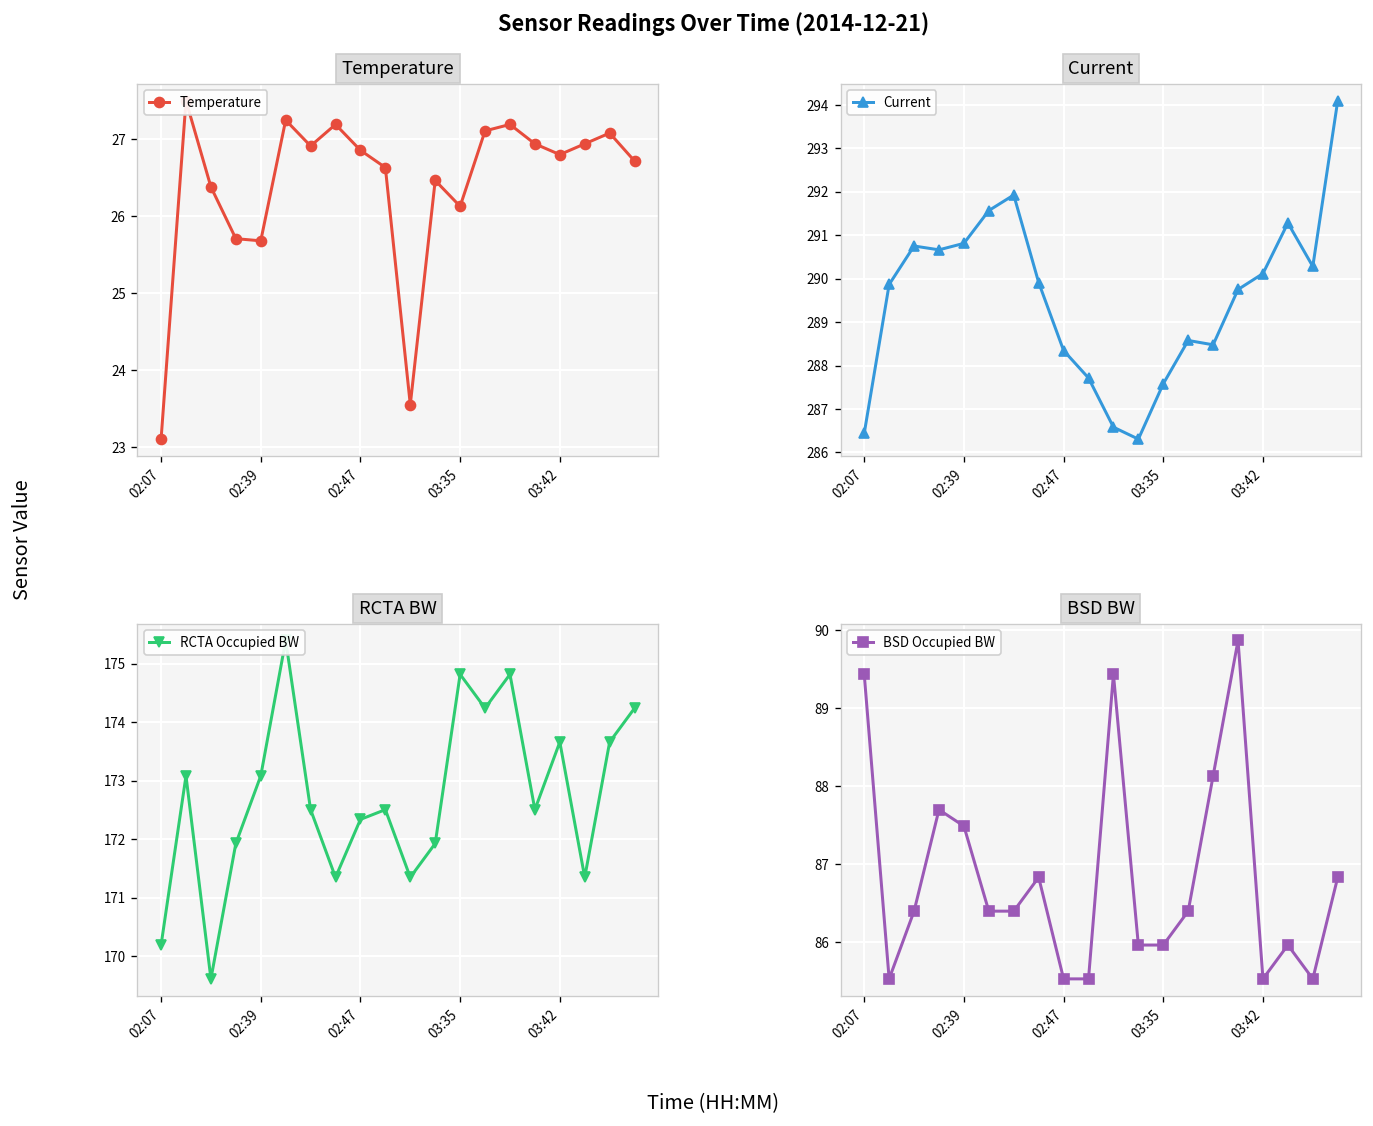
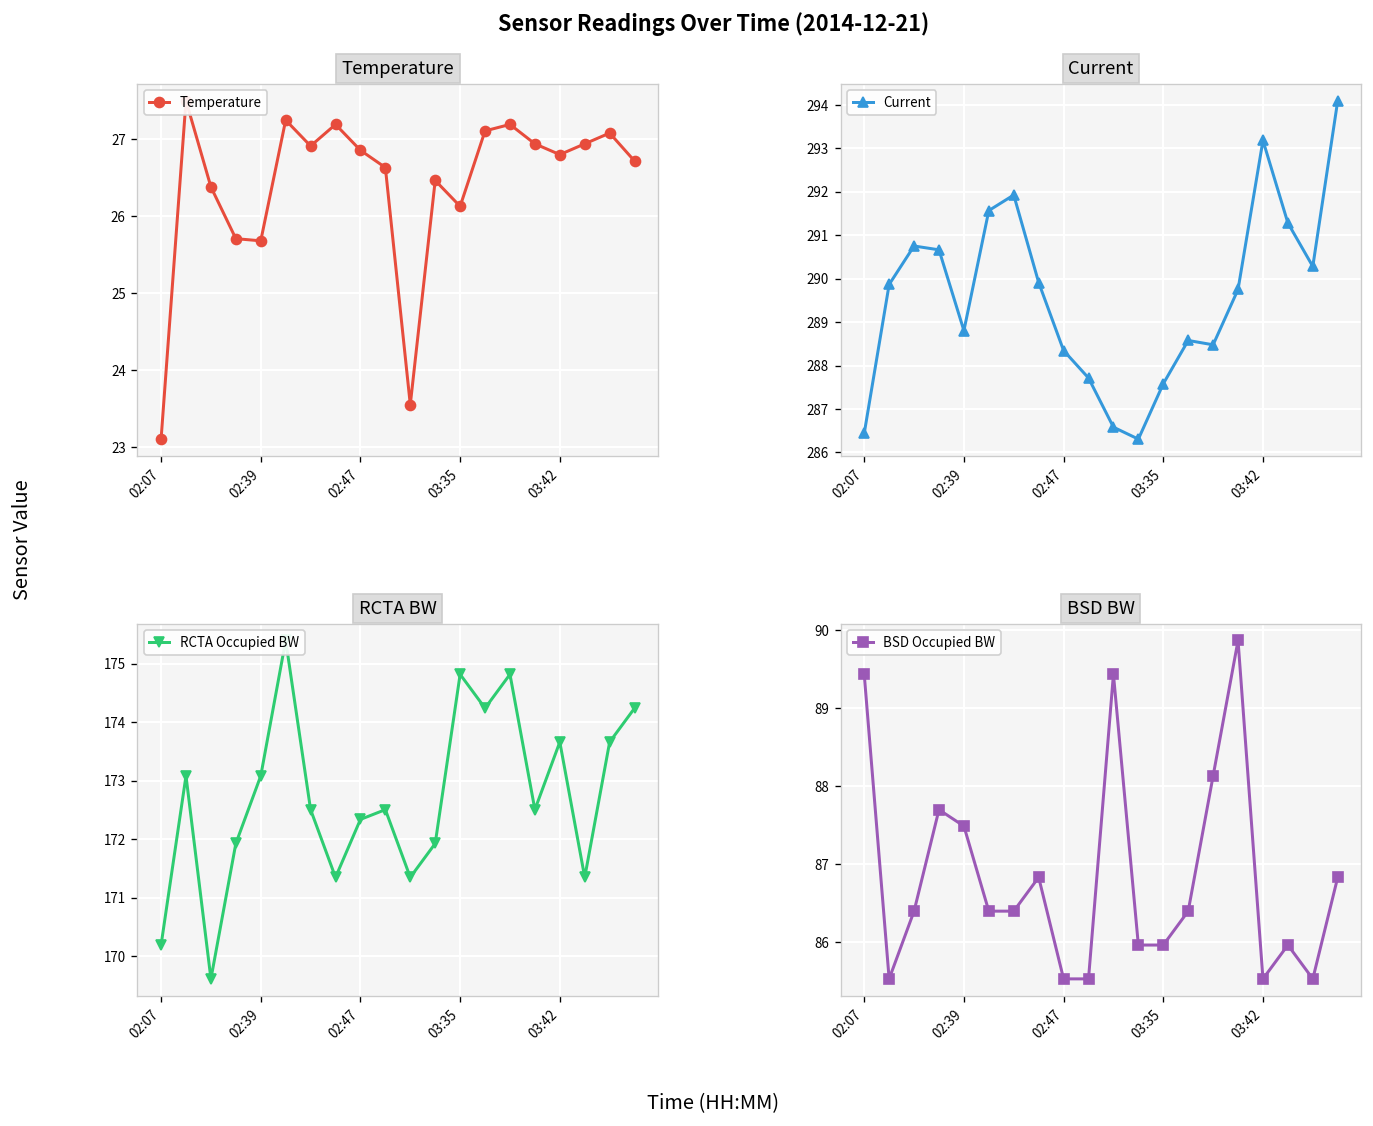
  {
    "Temperature": {
      "02:07": 23.1,
      "02:39": 25.7,
      "02:47": 26.9,
      "03:35": 26.1,
      "03:42": 26.8
    },
    "Current": {
      "02:07": 286.4,
-     "02:39": 290.8,
+     "02:39": 288.8,
      "02:47": 288.3,
      "03:35": 287.6,
-     "03:42": 290.1
+     "03:42": 293.2
    },
    "RCTA BW": {
      "02:07": 170.2,
      "02:39": 173.1,
      "02:47": 172.3,
      "03:35": 174.8,
      "03:42": 173.7
    },
    "BSD BW": {
      "02:07": 89.4,
      "02:39": 87.5,
      "02:47": 85.5,
      "03:35": 86.0,
      "03:42": 85.5
    }
  }
